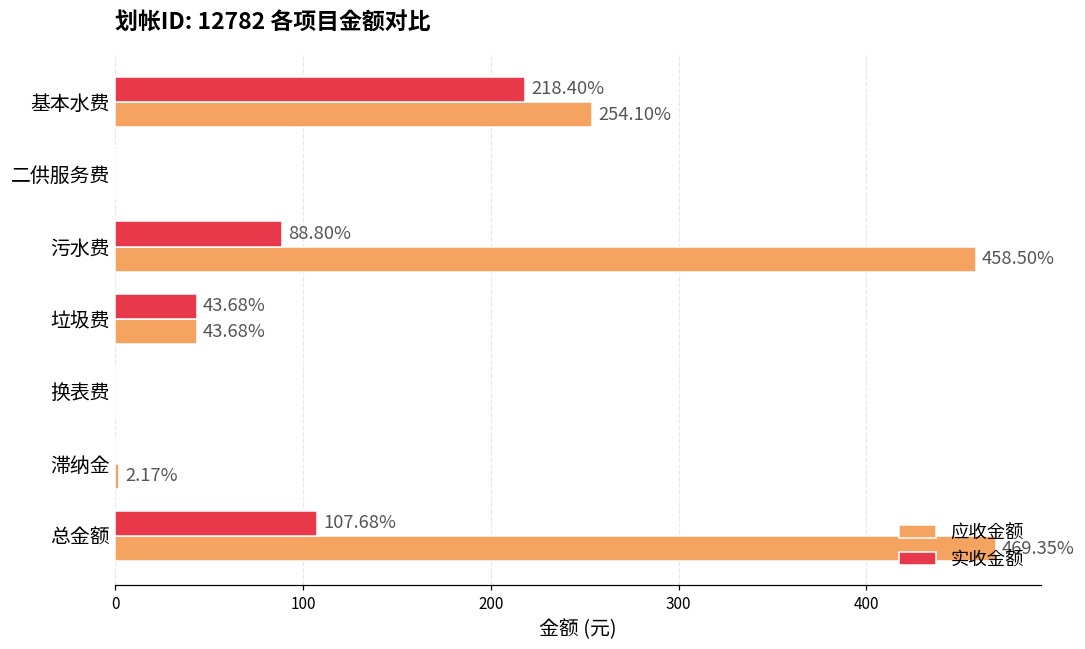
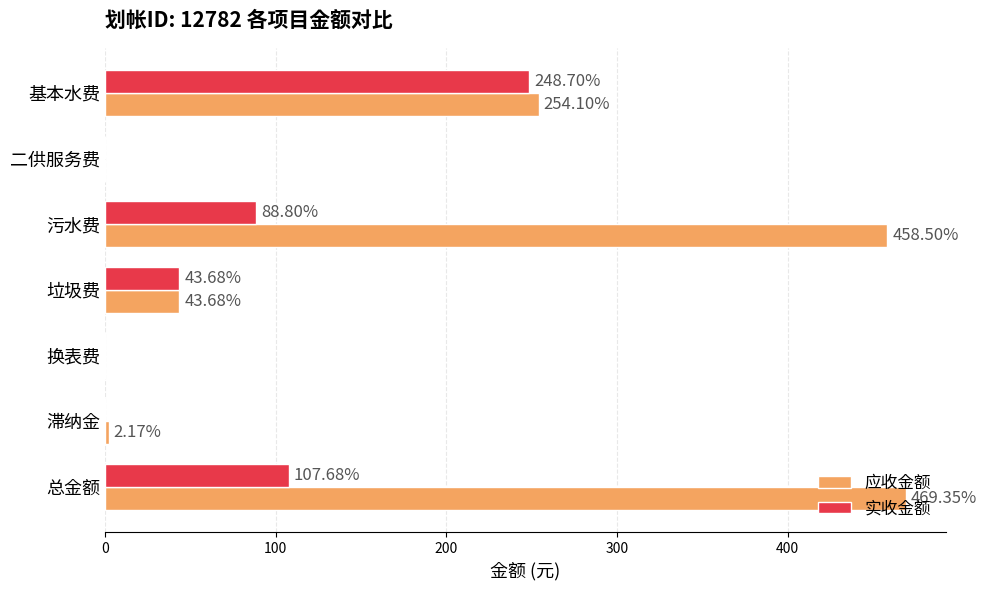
  {
    "应收金额": {
      "基本水费": "254.10%",
      "污水费": "458.50%",
      "垃圾费": "43.68%",
      "滞纳金": "2.17%",
      "总金额": "469.35%"
    },
    "实收金额": {
-     "基本水费": "218.40%",
+     "基本水费": "248.70%",
      "污水费": "88.80%",
      "垃圾费": "43.68%",
      "总金额": "107.68%"
    }
  }
